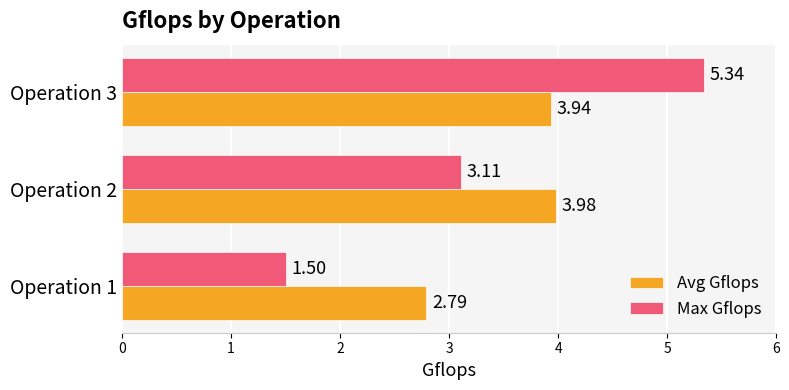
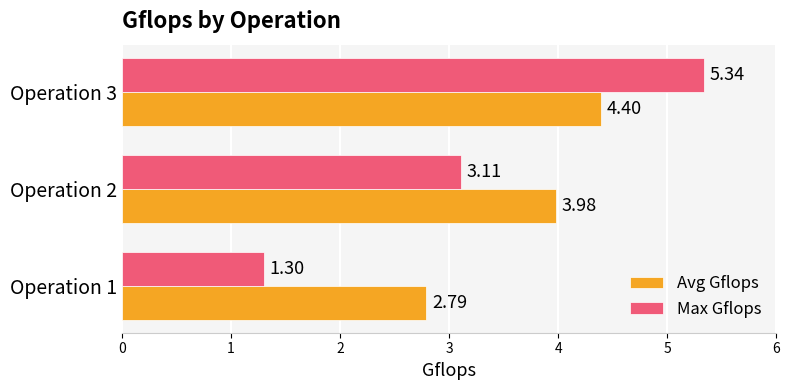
  {
    "Avg Gflops": {
-     "Operation 3": 3.94,
+     "Operation 3": 4.40,
      "Operation 2": 3.98,
      "Operation 1": 2.79
    },
    "Max Gflops": {
      "Operation 3": 5.34,
      "Operation 2": 3.11,
-     "Operation 1": 1.50
+     "Operation 1": 1.30
    }
  }
